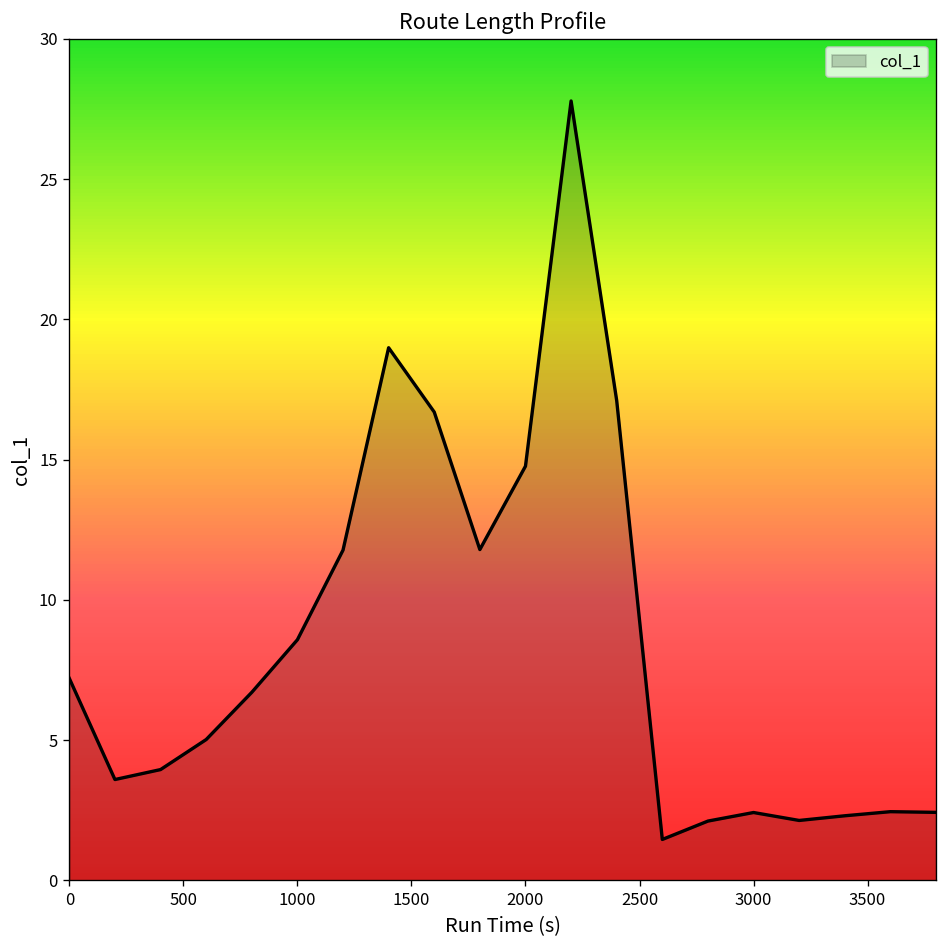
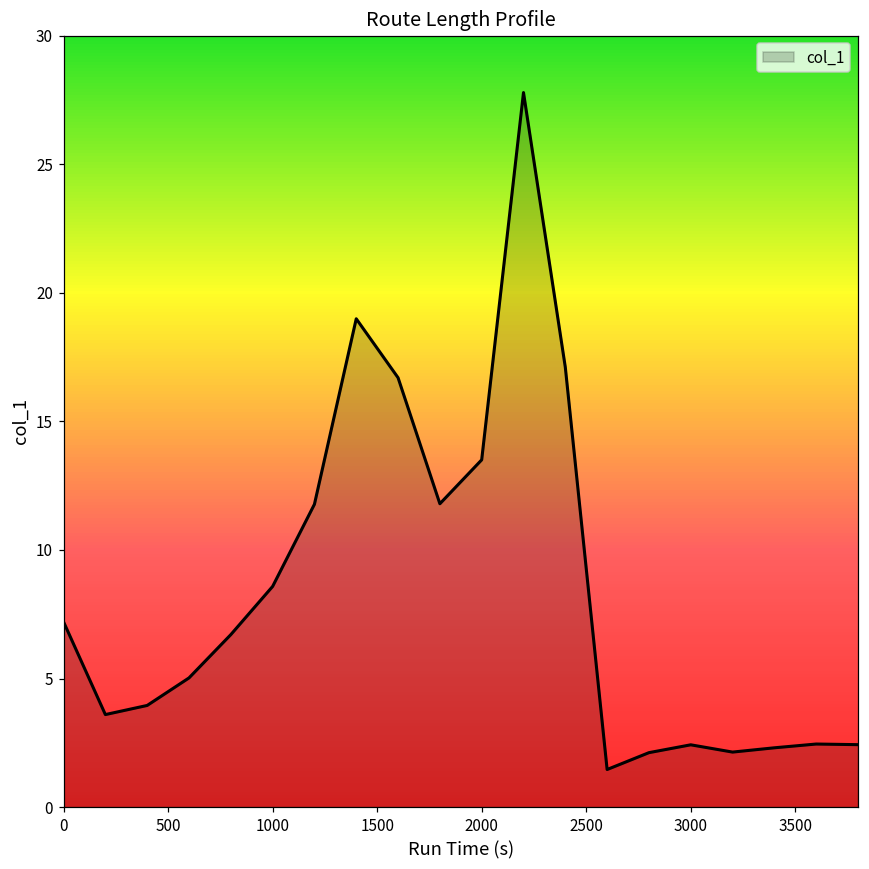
  {
    "0": 7.2,
    "1000": 8.6,
-   "2000": 14.8,
+   "2000": 13.5,
    "3000": 2.4
  }
